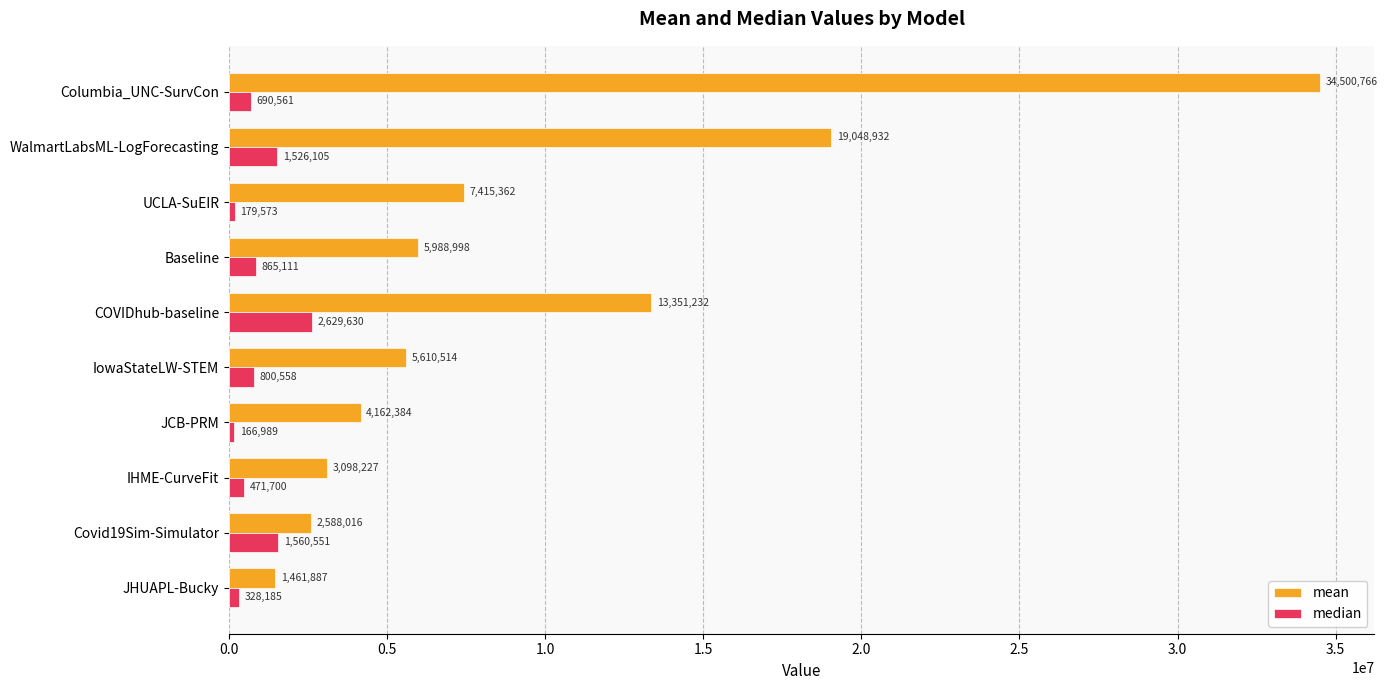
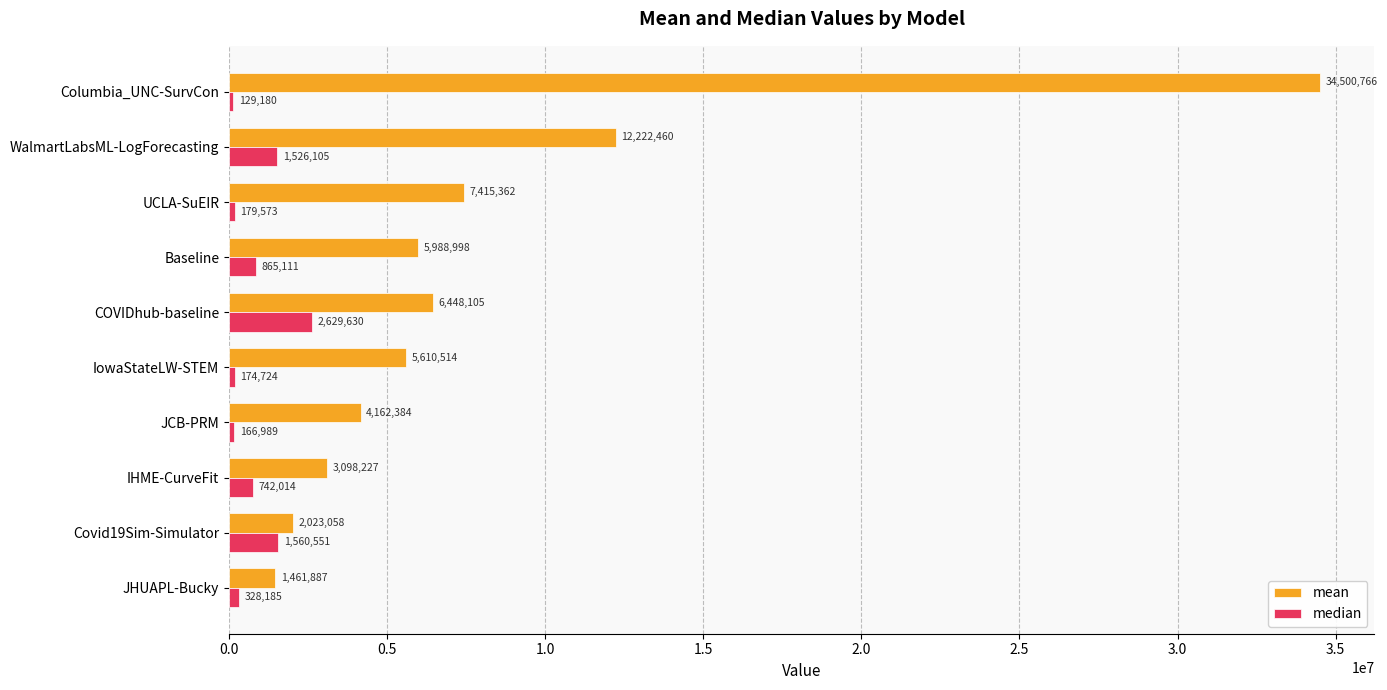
  {
    "mean": {
      "Columbia_UNC-SurvCon": "34,500,766",
-     "WalmartLabsML-LogForecasting": "19,048,932",
+     "WalmartLabsML-LogForecasting": "12,222,460",
      "UCLA-SuEIR": "7,415,362",
      "Baseline": "5,988,998",
-     "COVIDhub-baseline": "13,351,232",
+     "COVIDhub-baseline": "6,448,105",
      "IowaStateLW-STEM": "5,610,514",
      "JCB-PRM": "4,162,384",
      "IHME-CurveFit": "3,098,227",
-     "Covid19Sim-Simulator": "2,588,016",
+     "Covid19Sim-Simulator": "2,023,058",
      "JHUAPL-Bucky": "1,461,887"
    },
    "median": {
-     "Columbia_UNC-SurvCon": "690,561",
+     "Columbia_UNC-SurvCon": "129,180",
      "WalmartLabsML-LogForecasting": "1,526,105",
      "UCLA-SuEIR": "179,573",
      "Baseline": "865,111",
      "COVIDhub-baseline": "2,629,630",
-     "IowaStateLW-STEM": "800,558",
+     "IowaStateLW-STEM": "174,724",
      "JCB-PRM": "166,989",
-     "IHME-CurveFit": "471,700",
+     "IHME-CurveFit": "742,014",
      "Covid19Sim-Simulator": "1,560,551",
      "JHUAPL-Bucky": "328,185"
    }
  }
